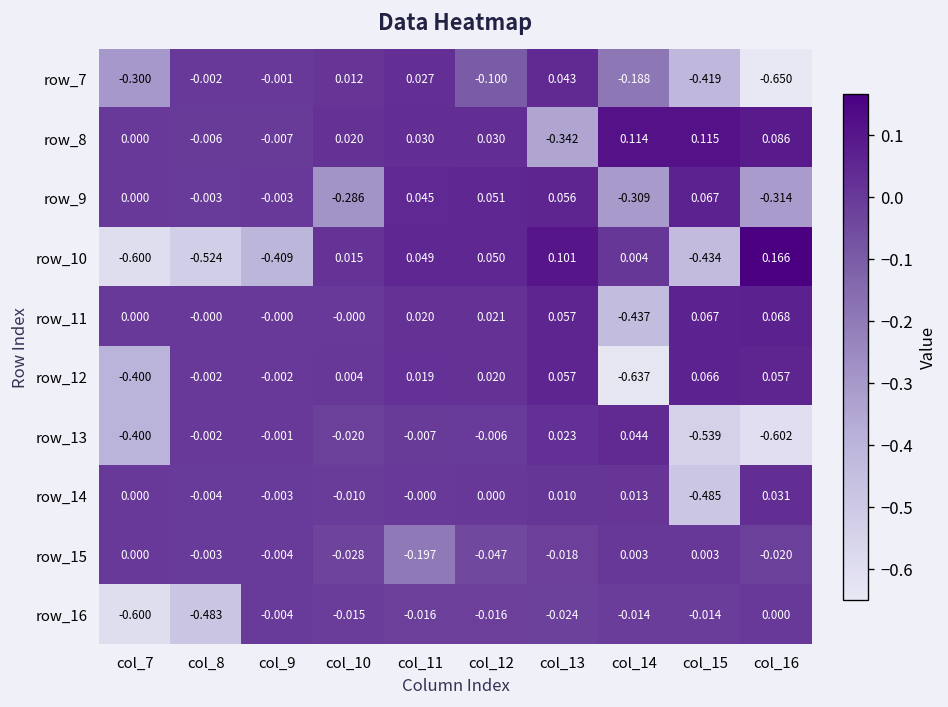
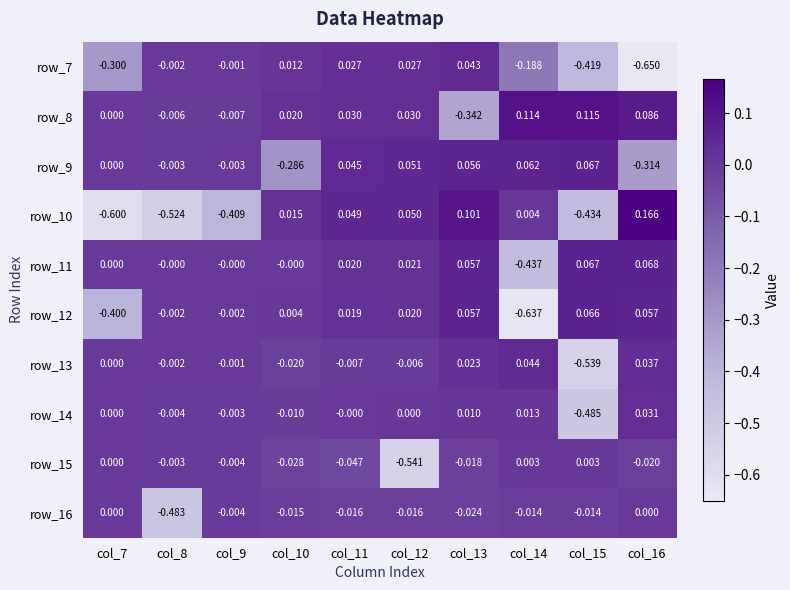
  {
    "row_7": {
      "col_7": -0.300,
      "col_8": -0.002,
      "col_9": -0.001,
      "col_10": 0.012,
      "col_11": 0.027,
-     "col_12": -0.100,
+     "col_12": 0.027,
      "col_13": 0.043,
      "col_14": -0.188,
      "col_15": -0.419,
      "col_16": -0.650
    },
    "row_8": {
      "col_7": 0.000,
      "col_8": -0.006,
      "col_9": -0.007,
      "col_10": 0.020,
      "col_11": 0.030,
      "col_12": 0.030,
      "col_13": -0.342,
      "col_14": 0.114,
      "col_15": 0.115,
      "col_16": 0.086
    },
    "row_9": {
      "col_7": 0.000,
      "col_8": -0.003,
      "col_9": -0.003,
      "col_10": -0.286,
      "col_11": 0.045,
      "col_12": 0.051,
      "col_13": 0.056,
-     "col_14": -0.309,
+     "col_14": 0.062,
      "col_15": 0.067,
      "col_16": -0.314
    },
    "row_10": {
      "col_7": -0.600,
      "col_8": -0.524,
      "col_9": -0.409,
      "col_10": 0.015,
      "col_11": 0.049,
      "col_12": 0.050,
      "col_13": 0.101,
      "col_14": 0.004,
      "col_15": -0.434,
      "col_16": 0.166
    },
    "row_11": {
      "col_7": 0.000,
      "col_8": -0.000,
      "col_9": -0.000,
      "col_10": -0.000,
      "col_11": 0.020,
      "col_12": 0.021,
      "col_13": 0.057,
      "col_14": -0.437,
      "col_15": 0.067,
      "col_16": 0.068
    },
    "row_12": {
      "col_7": -0.400,
      "col_8": -0.002,
      "col_9": -0.002,
      "col_10": 0.004,
      "col_11": 0.019,
      "col_12": 0.020,
      "col_13": 0.057,
      "col_14": -0.637,
      "col_15": 0.066,
      "col_16": 0.057
    },
    "row_13": {
-     "col_7": -0.400,
+     "col_7": 0.000,
      "col_8": -0.002,
      "col_9": -0.001,
      "col_10": -0.020,
      "col_11": -0.007,
      "col_12": -0.006,
      "col_13": 0.023,
      "col_14": 0.044,
      "col_15": -0.539,
-     "col_16": -0.602
+     "col_16": 0.037
    },
    "row_14": {
      "col_7": 0.000,
      "col_8": -0.004,
      "col_9": -0.003,
      "col_10": -0.010,
      "col_11": -0.000,
      "col_12": 0.000,
      "col_13": 0.010,
      "col_14": 0.013,
      "col_15": -0.485,
      "col_16": 0.031
    },
    "row_15": {
      "col_7": 0.000,
      "col_8": -0.003,
      "col_9": -0.004,
      "col_10": -0.028,
-     "col_11": -0.197,
-     "col_12": -0.047,
+     "col_11": -0.047,
+     "col_12": -0.541,
      "col_13": -0.018,
      "col_14": 0.003,
      "col_15": 0.003,
      "col_16": -0.020
    },
    "row_16": {
-     "col_7": -0.600,
+     "col_7": 0.000,
      "col_8": -0.483,
      "col_9": -0.004,
      "col_10": -0.015,
      "col_11": -0.016,
      "col_12": -0.016,
      "col_13": -0.024,
      "col_14": -0.014,
      "col_15": -0.014,
      "col_16": 0.000
    }
  }
